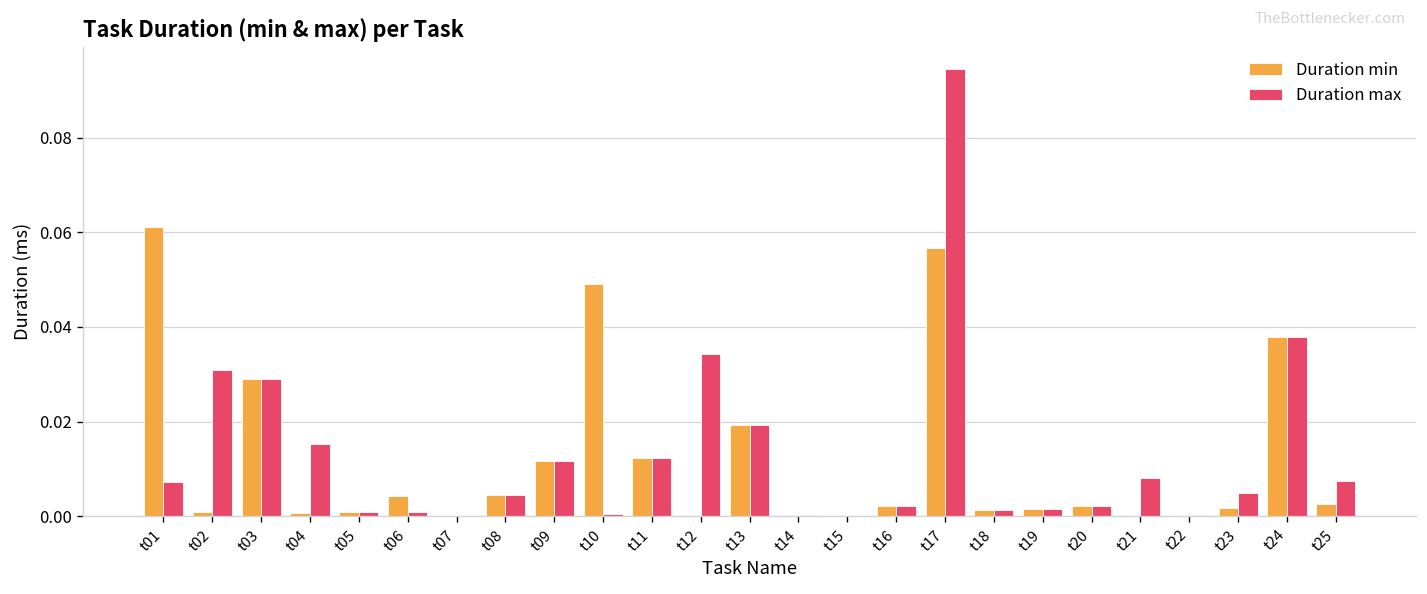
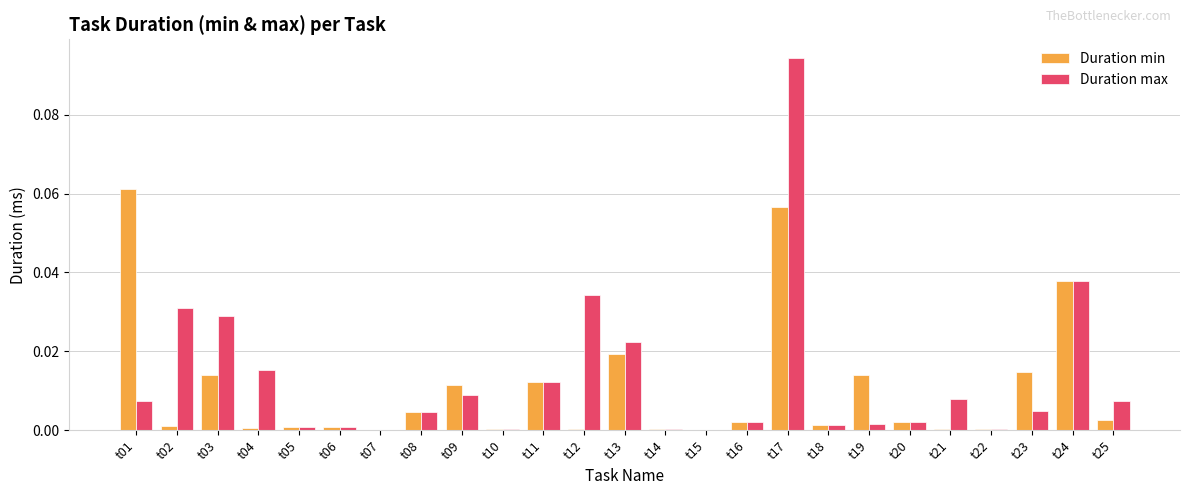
  {
    "Duration min": {
      "t01": 0.061,
      "t02": 0.001,
-     "t03": 0.029,
+     "t03": 0.014,
      "t05": 0.001,
-     "t06": 0.004,
+     "t06": 0.001,
      "t08": 0.005,
      "t09": 0.012,
-     "t10": 0.049,
+     "t10": 0.000,
      "t11": 0.012,
      "t13": 0.019,
      "t16": 0.002,
      "t17": 0.057,
      "t18": 0.001,
-     "t19": 0.002,
+     "t19": 0.014,
      "t20": 0.002,
-     "t23": 0.002,
+     "t23": 0.015,
      "t24": 0.038,
      "t25": 0.003
    },
    "Duration max": {
      "t01": 0.007,
      "t02": 0.031,
      "t03": 0.029,
      "t04": 0.015,
      "t05": 0.001,
      "t06": 0.001,
      "t08": 0.005,
-     "t09": 0.012,
+     "t09": 0.009,
      "t11": 0.012,
      "t12": 0.034,
-     "t13": 0.019,
+     "t13": 0.022,
      "t16": 0.002,
      "t17": 0.094,
      "t18": 0.001,
      "t19": 0.002,
      "t20": 0.002,
      "t21": 0.008,
      "t23": 0.005,
      "t24": 0.038,
      "t25": 0.008
    }
  }
